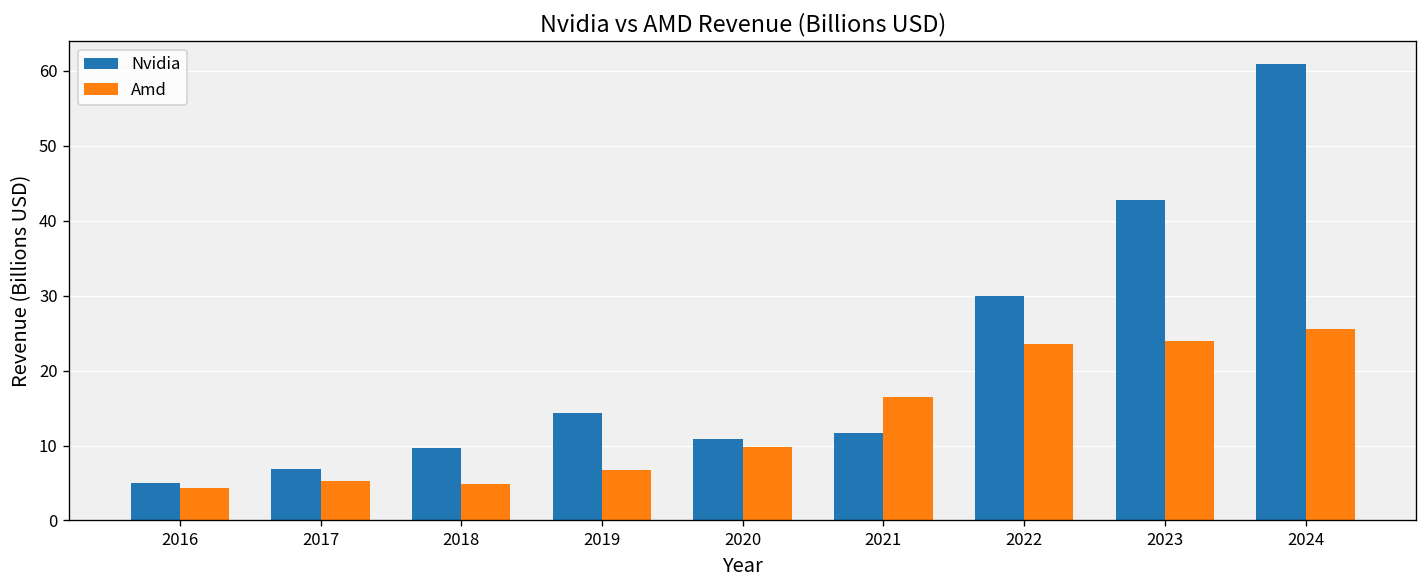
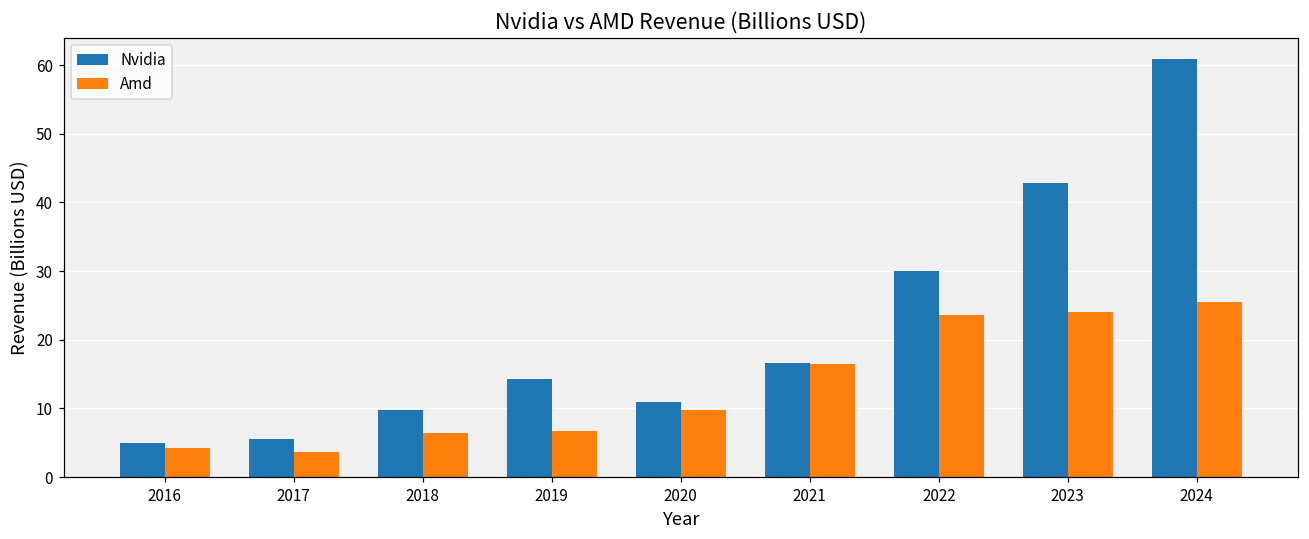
  {
    "Nvidia": {
      "2016": 5,
-     "2017": 7,
+     "2017": 6,
      "2018": 10,
      "2019": 14,
      "2020": 11,
-     "2021": 12,
+     "2021": 17,
      "2022": 30,
      "2023": 43,
      "2024": 61
    },
    "Amd": {
      "2016": 4,
-     "2017": 5,
-     "2018": 5,
+     "2017": 4,
+     "2018": 6,
      "2019": 7,
      "2020": 10,
      "2021": 16,
      "2022": 24,
      "2023": 24,
      "2024": 26
    }
  }
